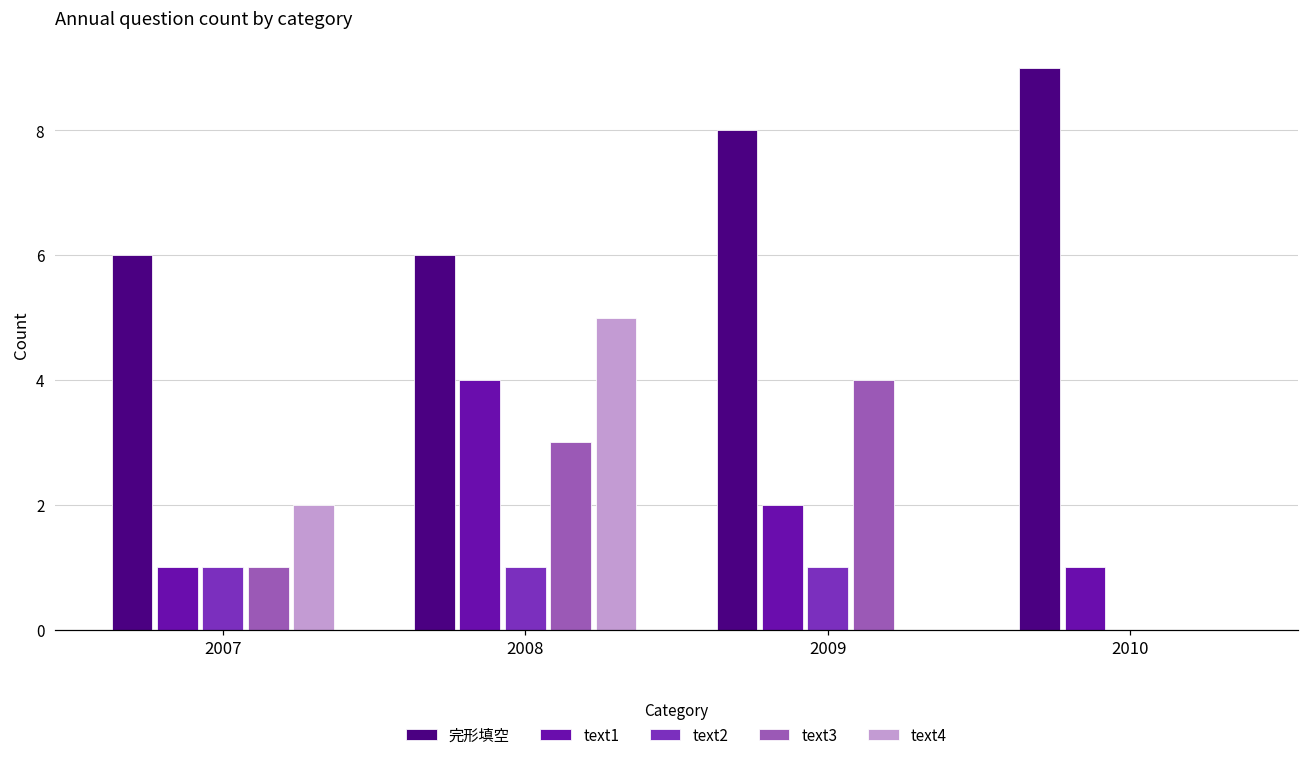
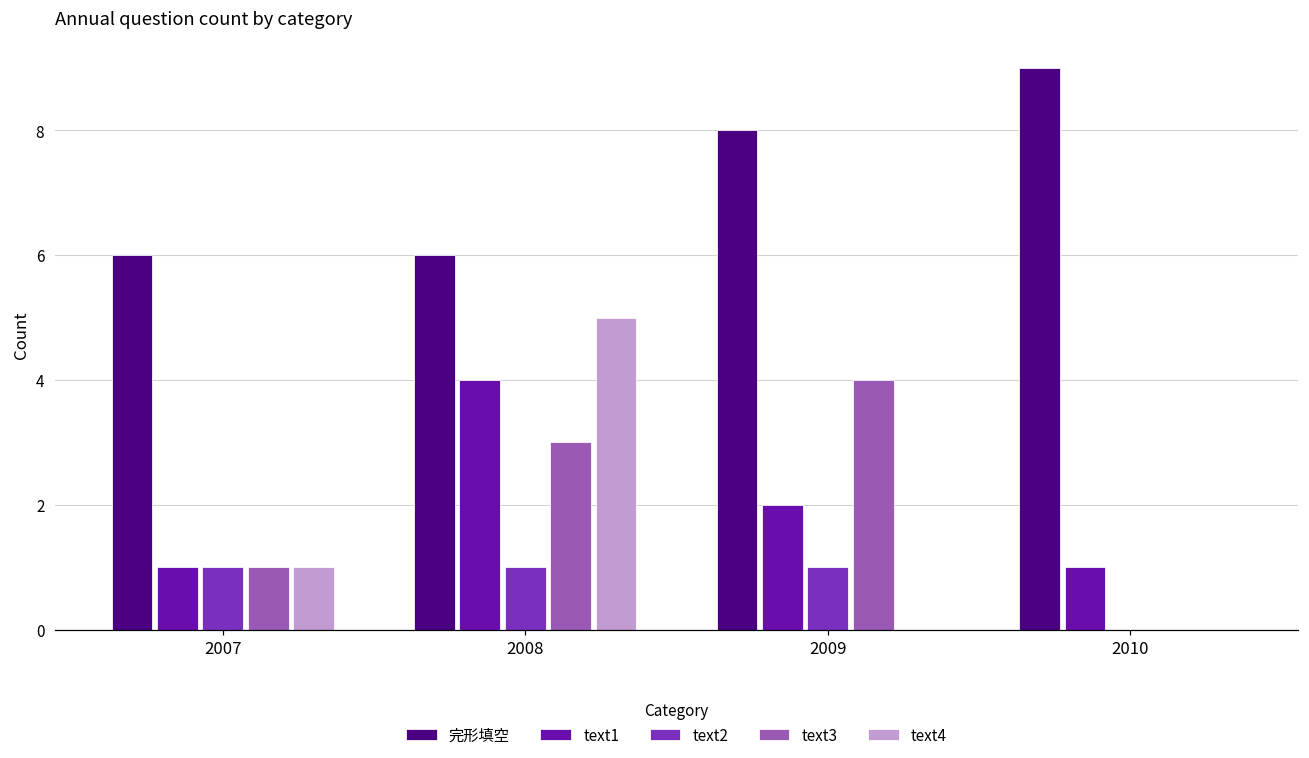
  {
    "text4": {
-     "2007": 2,
+     "2007": 1,
      "2008": 5,
      "2009": 0,
      "2010": 0
    }
  }
